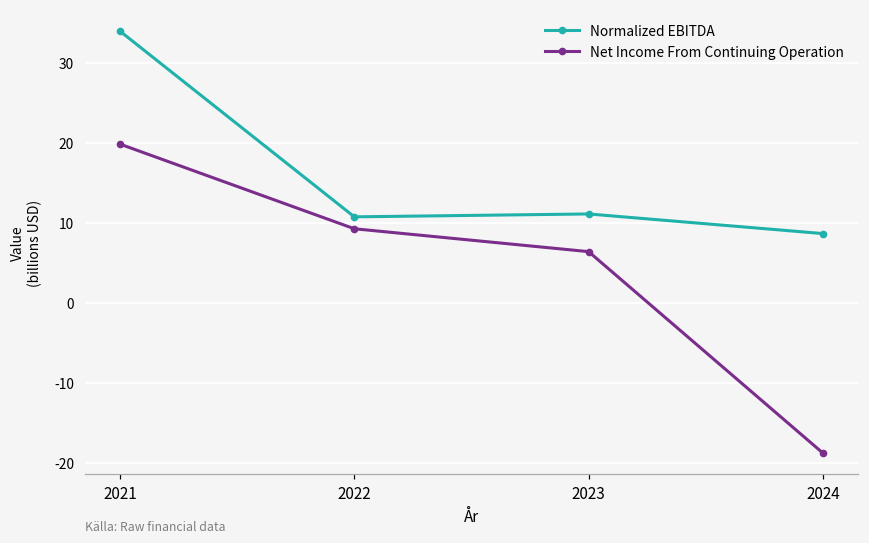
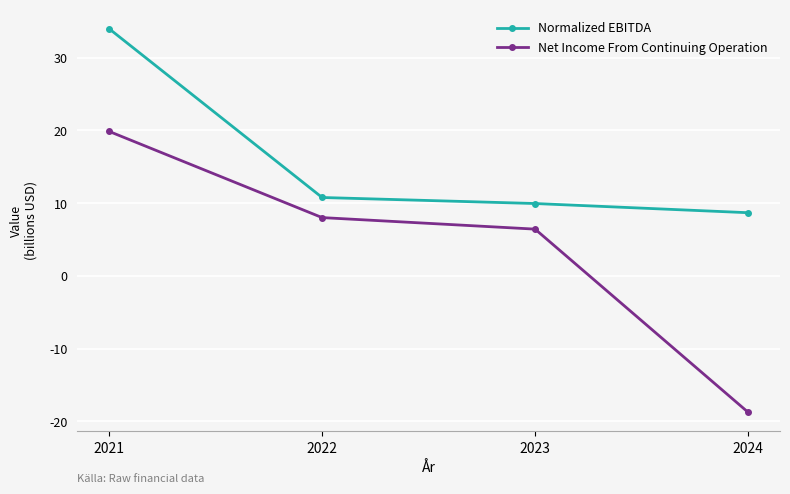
  {
    "Normalized EBITDA": {
      "2021": 34,
      "2022": 11,
-     "2023": 11,
+     "2023": 10,
      "2024": 9
    },
    "Net Income From Continuing Operation": {
      "2021": 20,
-     "2022": 9,
+     "2022": 8,
      "2023": 6,
      "2024": -19
    }
  }
